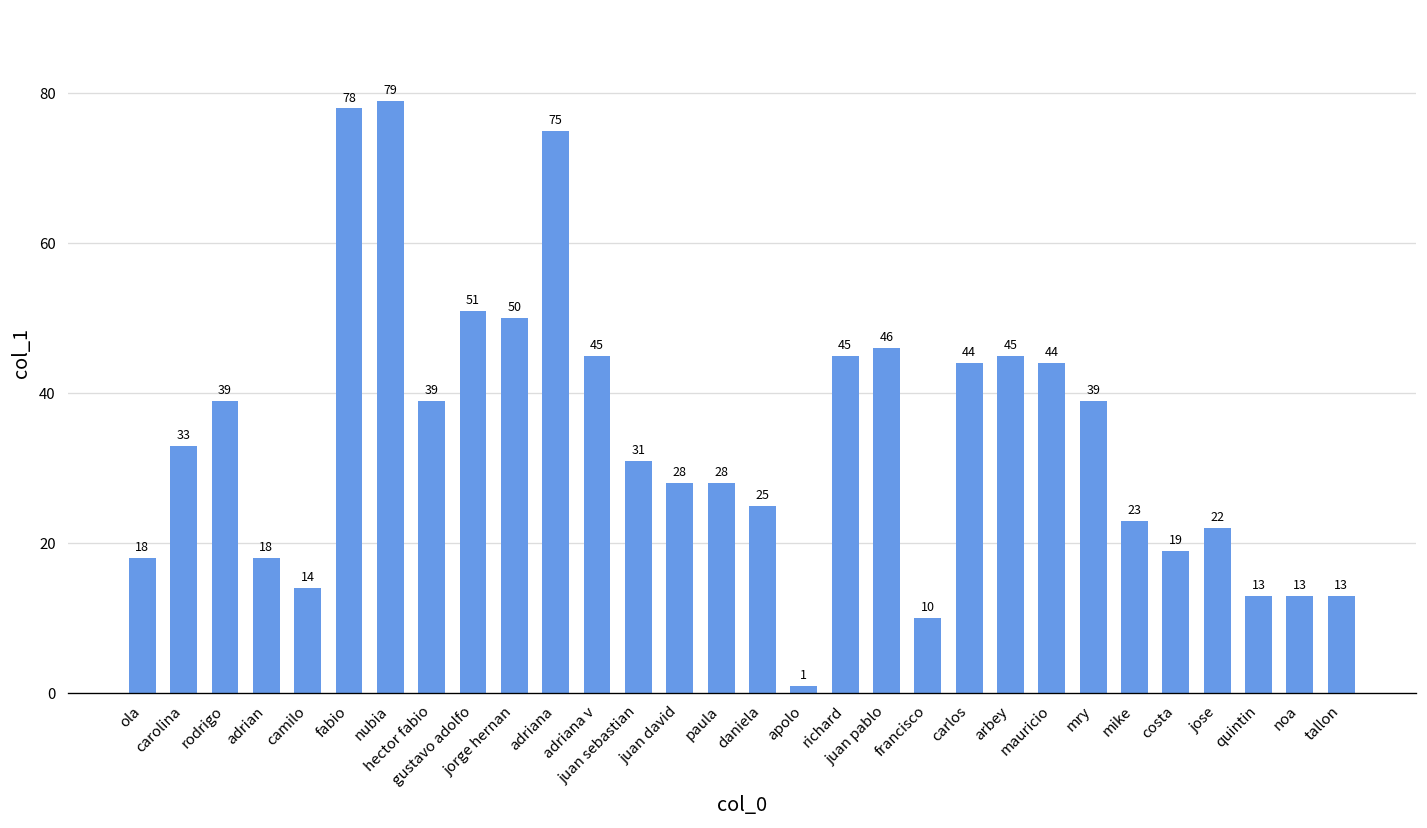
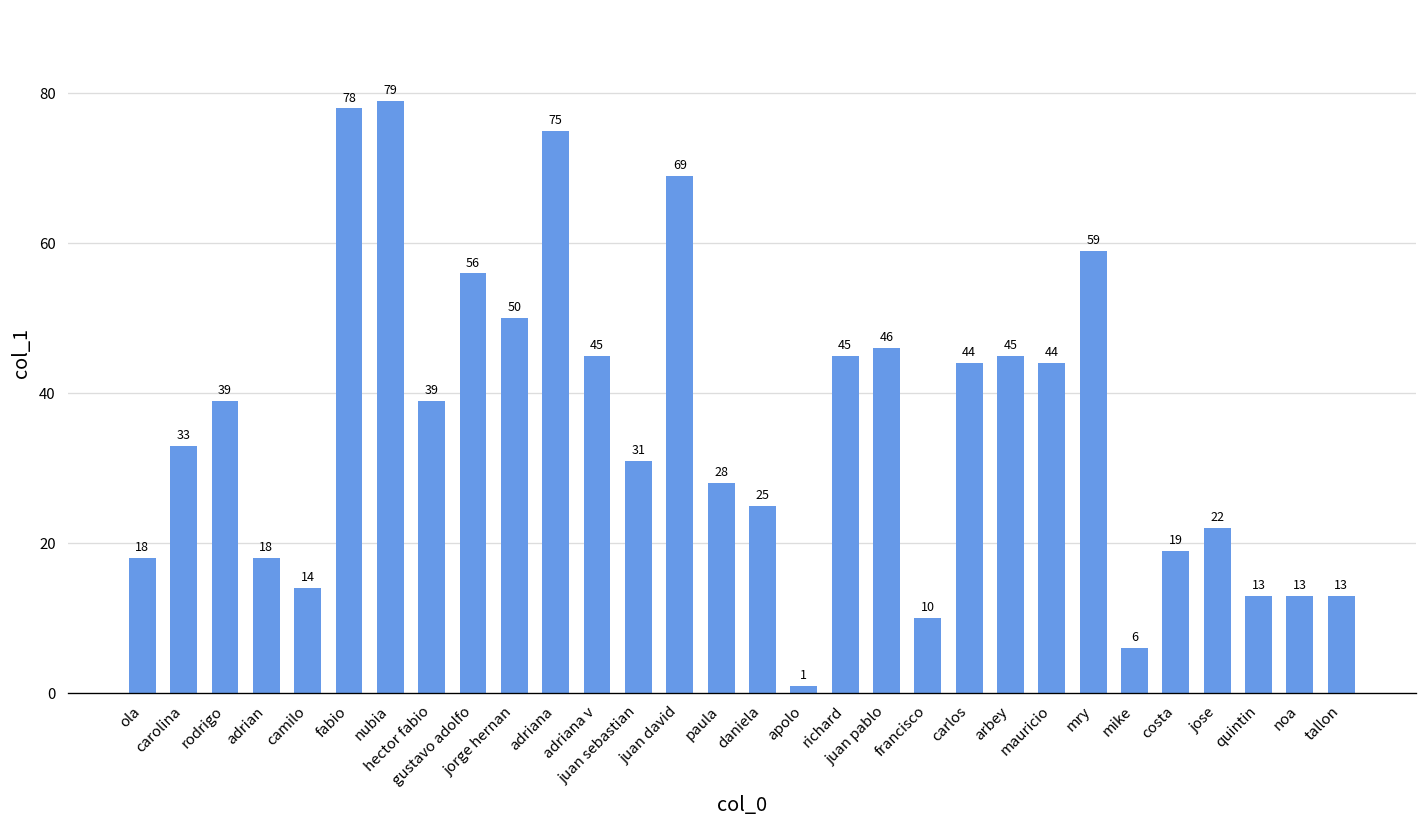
  {
    "ola": 18,
    "carolina": 33,
    "rodrigo": 39,
    "adrian": 18,
    "camilo": 14,
    "fabio": 78,
    "nubia": 79,
    "hector fabio": 39,
-   "gustavo adolfo": 51,
+   "gustavo adolfo": 56,
    "jorge hernan": 50,
    "adriana": 75,
    "adriana v": 45,
    "juan sebastian": 31,
-   "juan david": 28,
+   "juan david": 69,
    "paula": 28,
    "daniela": 25,
    "apolo": 1,
    "richard": 45,
    "juan pablo": 46,
    "francisco": 10,
    "carlos": 44,
    "arbey": 45,
    "mauricio": 44,
-   "mry": 39,
-   "mike": 23,
+   "mry": 59,
+   "mike": 6,
    "costa": 19,
    "jose": 22,
    "quintin": 13,
    "noa": 13,
    "tallon": 13
  }
